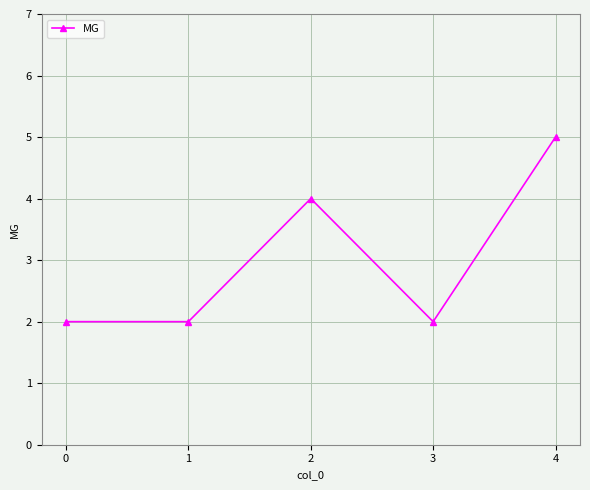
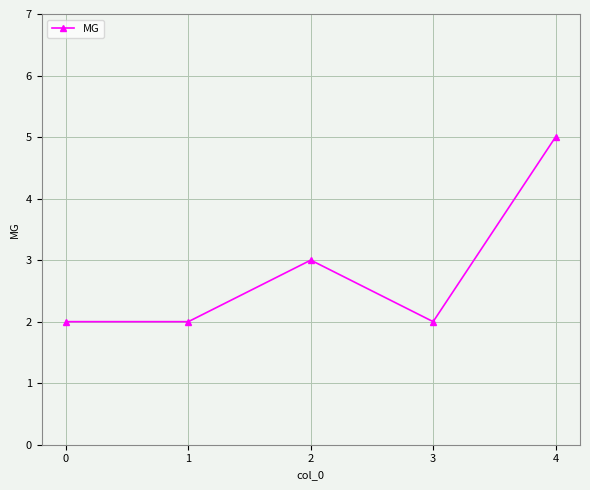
  {
    "0": 2,
    "1": 2,
-   "2": 4,
+   "2": 3,
    "3": 2,
    "4": 5
  }
